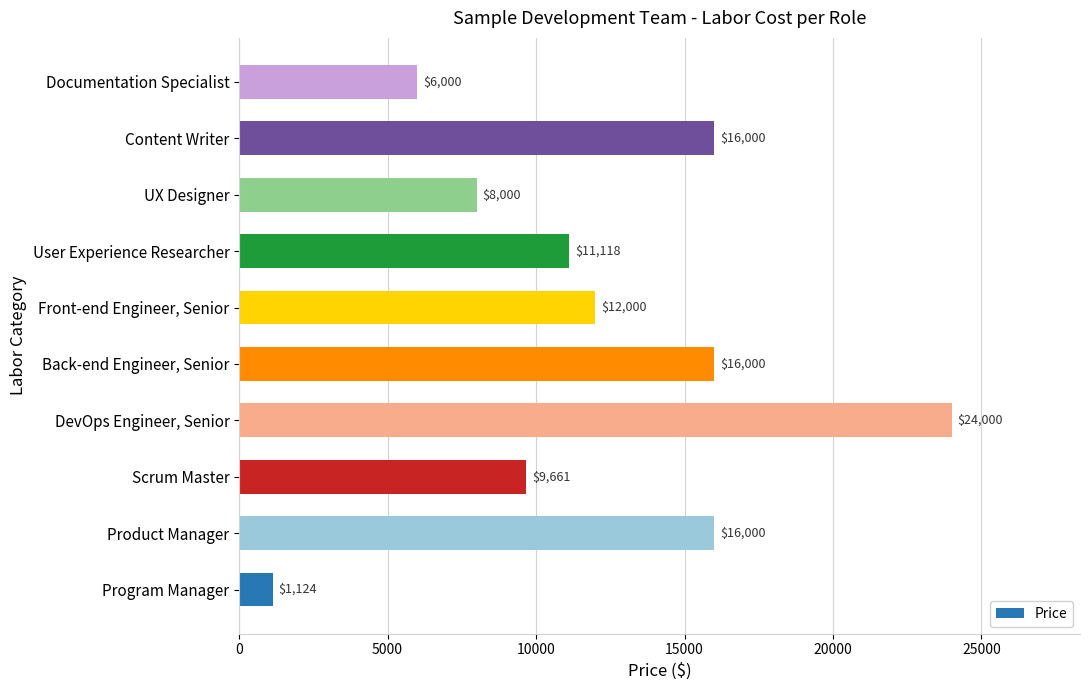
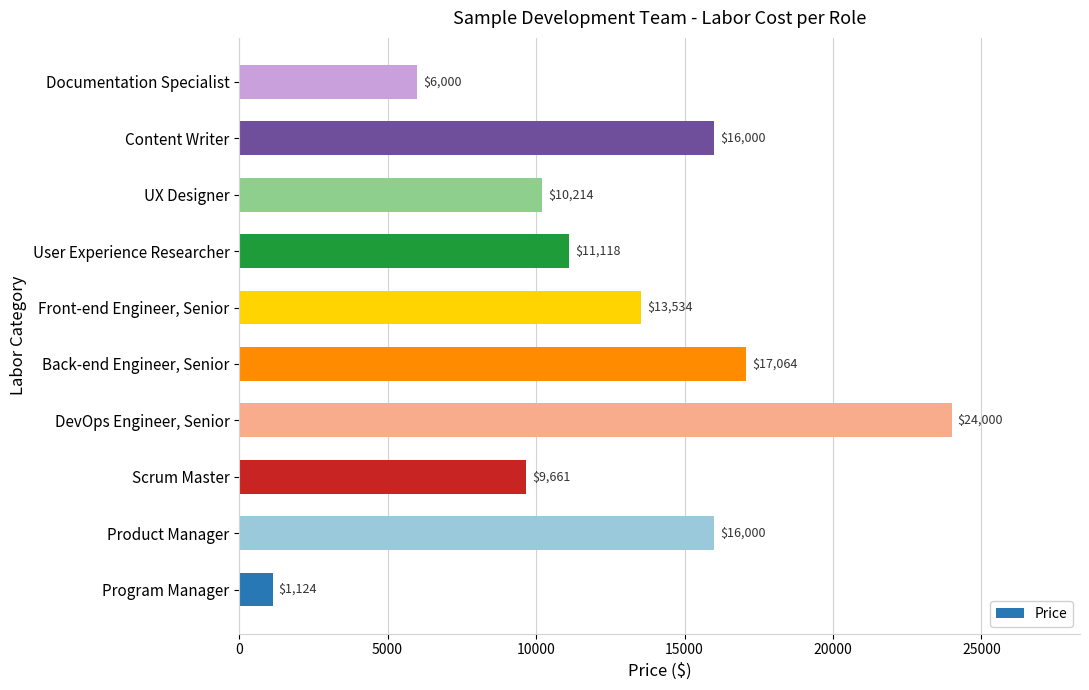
  {
    "Documentation Specialist": "$6,000",
    "Content Writer": "$16,000",
-   "UX Designer": "$8,000",
+   "UX Designer": "$10,214",
    "User Experience Researcher": "$11,118",
-   "Front-end Engineer, Senior": "$12,000",
-   "Back-end Engineer, Senior": "$16,000",
+   "Front-end Engineer, Senior": "$13,534",
+   "Back-end Engineer, Senior": "$17,064",
    "DevOps Engineer, Senior": "$24,000",
    "Scrum Master": "$9,661",
    "Product Manager": "$16,000",
    "Program Manager": "$1,124"
  }
